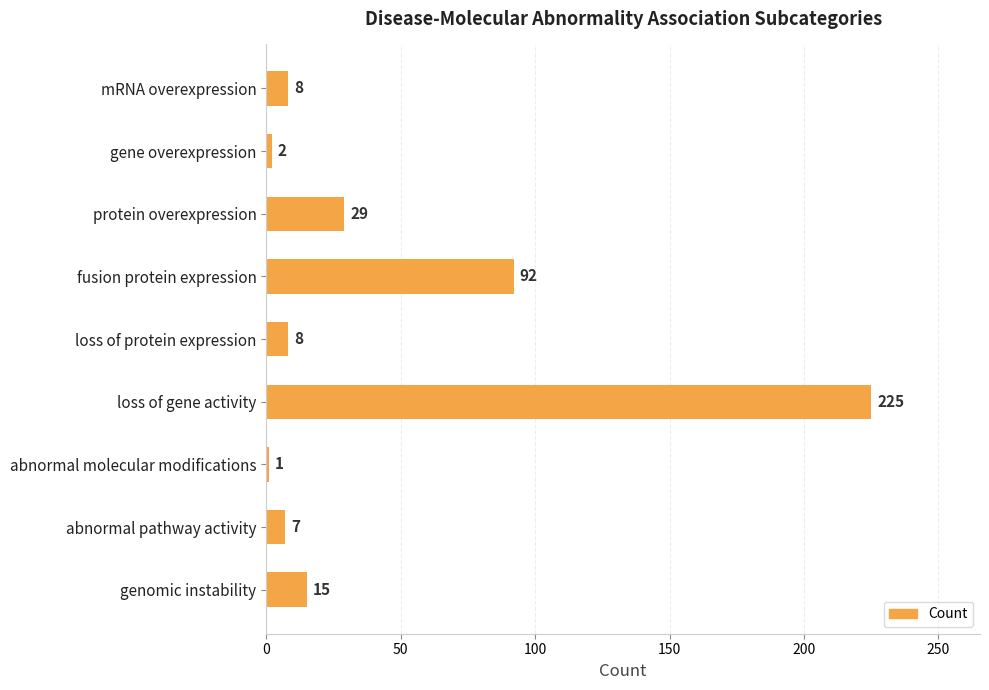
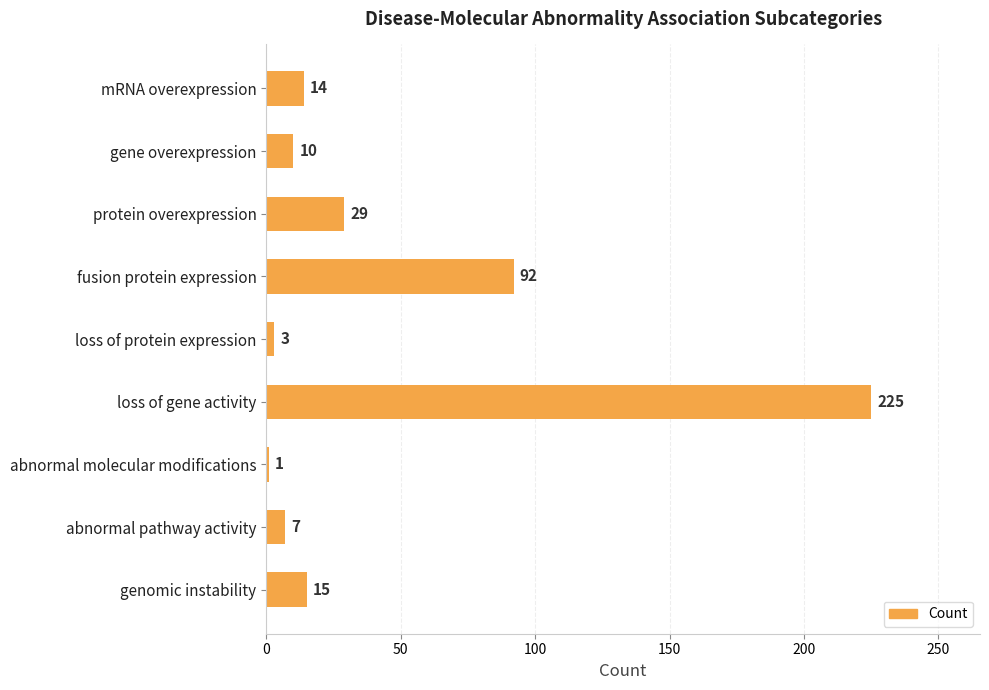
  {
-   "mRNA overexpression": 8,
-   "gene overexpression": 2,
+   "mRNA overexpression": 14,
+   "gene overexpression": 10,
    "protein overexpression": 29,
    "fusion protein expression": 92,
-   "loss of protein expression": 8,
+   "loss of protein expression": 3,
    "loss of gene activity": 225,
    "abnormal molecular modifications": 1,
    "abnormal pathway activity": 7,
    "genomic instability": 15
  }
